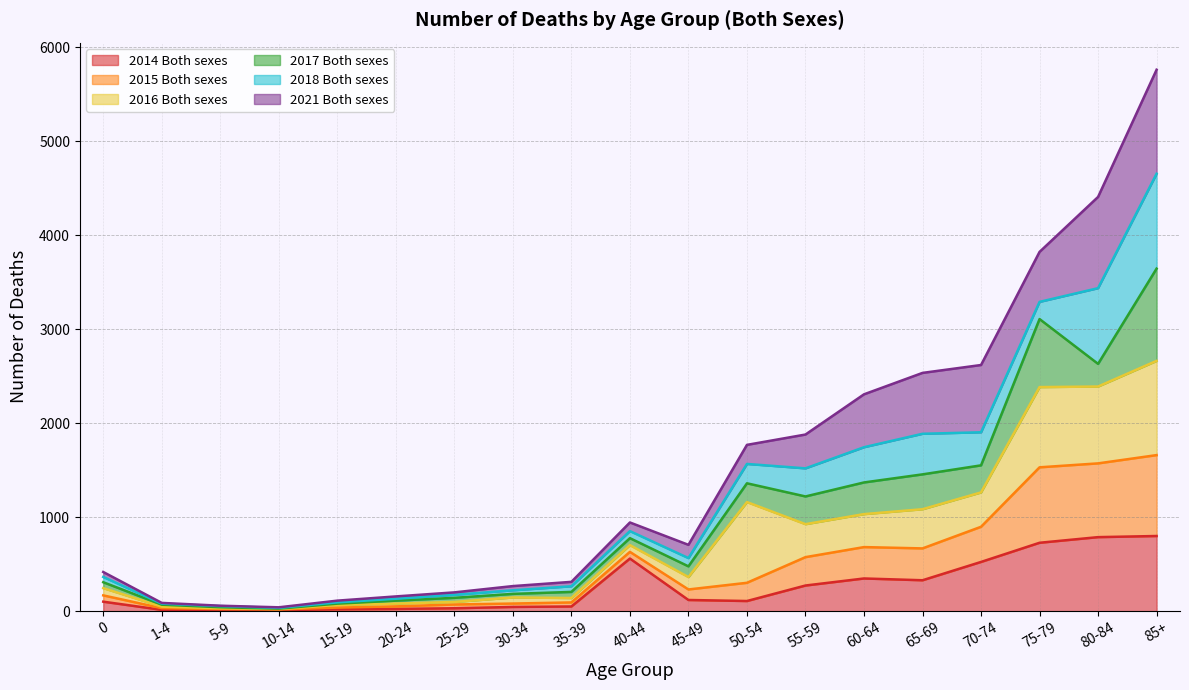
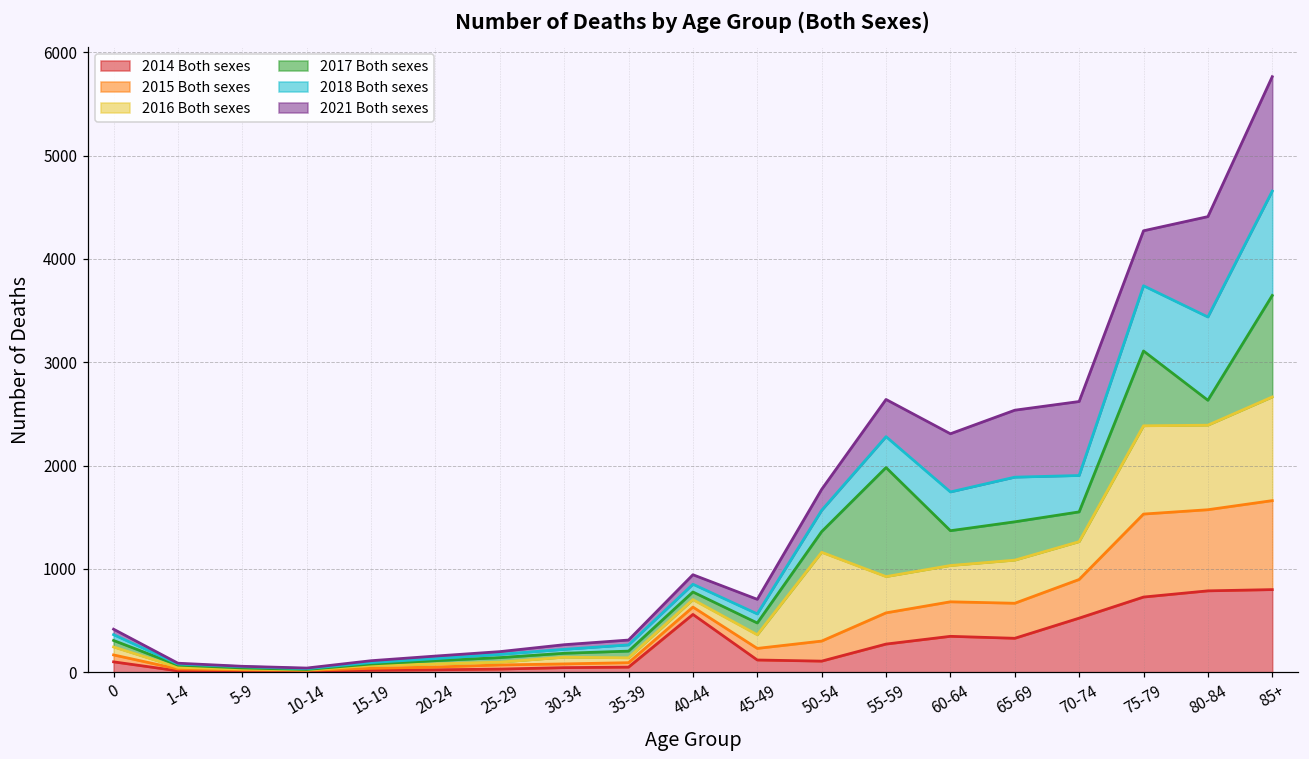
  {
    "2014 Both sexes": {
      "0": 100,
      "25-29": 0,
      "30-34": 0,
      "35-39": 100,
      "40-44": 600,
      "45-49": 100,
      "50-54": 100,
      "55-59": 300,
      "60-64": 300,
      "65-69": 300,
      "70-74": 500,
      "75-79": 700,
      "80-84": 800,
      "85+": 800
    },
    "2015 Both sexes": {
      "0": 100,
      "30-34": 0,
      "35-39": 0,
      "40-44": 100,
      "45-49": 100,
      "50-54": 200,
      "55-59": 300,
      "60-64": 300,
      "65-69": 300,
      "70-74": 400,
      "75-79": 800,
      "80-84": 800,
      "85+": 900
    },
    "2016 Both sexes": {
      "0": 100,
      "20-24": 0,
      "30-34": 100,
      "35-39": 0,
      "40-44": 100,
      "45-49": 100,
      "50-54": 900,
      "55-59": 400,
      "60-64": 400,
      "65-69": 400,
      "70-74": 400,
      "75-79": 900,
      "80-84": 800,
      "85+": 1000
    },
    "2017 Both sexes": {
      "0": 100,
      "25-29": 0,
      "30-34": 0,
      "35-39": 100,
      "40-44": 100,
      "45-49": 100,
      "50-54": 200,
-     "55-59": 300,
+     "55-59": 1100,
      "60-64": 300,
      "65-69": 400,
      "70-74": 300,
      "75-79": 700,
      "80-84": 200,
      "85+": 1000
    },
    "2018 Both sexes": {
      "0": 100,
      "30-34": 0,
      "35-39": 100,
      "40-44": 100,
      "45-49": 100,
      "50-54": 200,
      "55-59": 300,
      "60-64": 400,
      "65-69": 400,
      "70-74": 400,
-     "75-79": 200,
+     "75-79": 600,
      "80-84": 800,
      "85+": 1000
    },
    "2021 Both sexes": {
      "0": 100,
      "30-34": 0,
      "35-39": 0,
      "40-44": 100,
      "45-49": 100,
      "50-54": 200,
      "55-59": 400,
      "60-64": 600,
      "65-69": 600,
      "70-74": 700,
      "75-79": 500,
      "80-84": 1000,
      "85+": 1100
    }
  }
